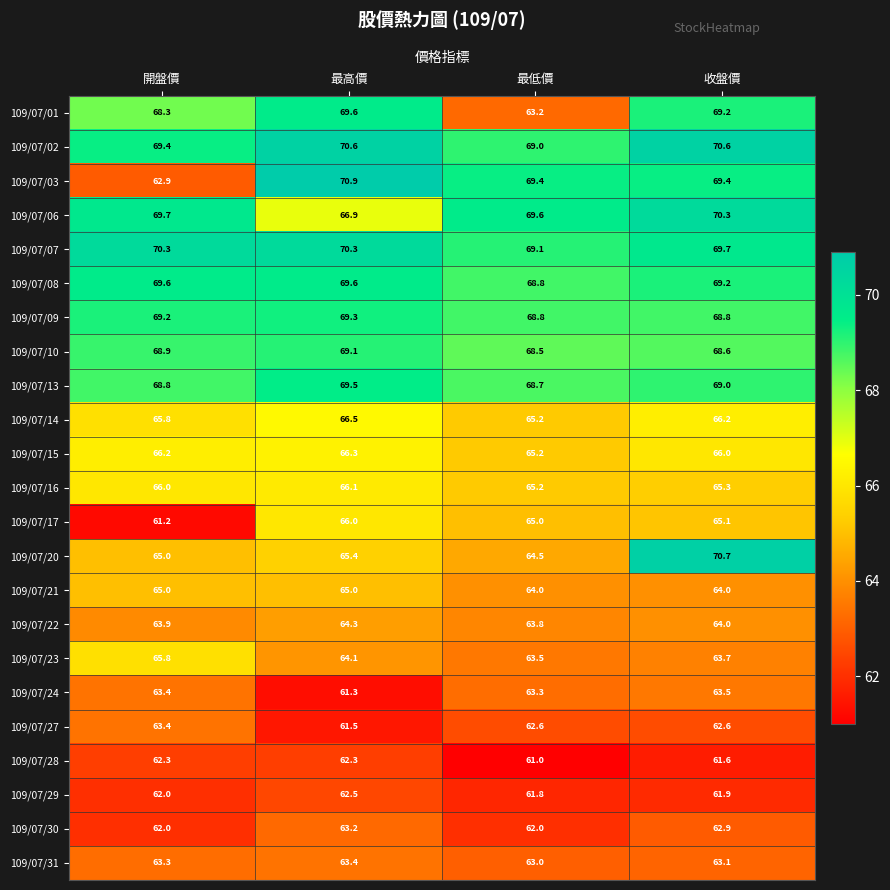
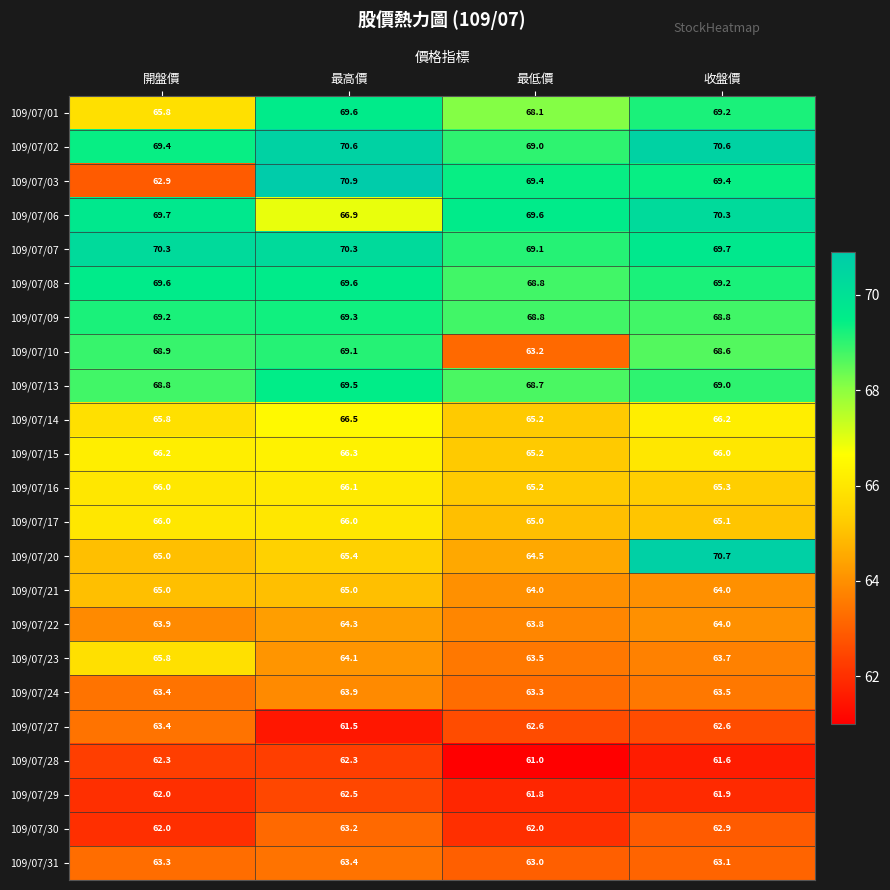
  {
    "109/07/01": {
-     "開盤價": 68.3,
+     "開盤價": 65.8,
      "最高價": 69.6,
-     "最低價": 63.2,
+     "最低價": 68.1,
      "收盤價": 69.2
    },
    "109/07/02": {
      "開盤價": 69.4,
      "最高價": 70.6,
      "最低價": 69.0,
      "收盤價": 70.6
    },
    "109/07/03": {
      "開盤價": 62.9,
      "最高價": 70.9,
      "最低價": 69.4,
      "收盤價": 69.4
    },
    "109/07/06": {
      "開盤價": 69.7,
      "最高價": 66.9,
      "最低價": 69.6,
      "收盤價": 70.3
    },
    "109/07/07": {
      "開盤價": 70.3,
      "最高價": 70.3,
      "最低價": 69.1,
      "收盤價": 69.7
    },
    "109/07/08": {
      "開盤價": 69.6,
      "最高價": 69.6,
      "最低價": 68.8,
      "收盤價": 69.2
    },
    "109/07/09": {
      "開盤價": 69.2,
      "最高價": 69.3,
      "最低價": 68.8,
      "收盤價": 68.8
    },
    "109/07/10": {
      "開盤價": 68.9,
      "最高價": 69.1,
-     "最低價": 68.5,
+     "最低價": 63.2,
      "收盤價": 68.6
    },
    "109/07/13": {
      "開盤價": 68.8,
      "最高價": 69.5,
      "最低價": 68.7,
      "收盤價": 69.0
    },
    "109/07/14": {
      "開盤價": 65.8,
      "最高價": 66.5,
      "最低價": 65.2,
      "收盤價": 66.2
    },
    "109/07/15": {
      "開盤價": 66.2,
      "最高價": 66.3,
      "最低價": 65.2,
      "收盤價": 66.0
    },
    "109/07/16": {
      "開盤價": 66.0,
      "最高價": 66.1,
      "最低價": 65.2,
      "收盤價": 65.3
    },
    "109/07/17": {
-     "開盤價": 61.2,
+     "開盤價": 66.0,
      "最高價": 66.0,
      "最低價": 65.0,
      "收盤價": 65.1
    },
    "109/07/20": {
      "開盤價": 65.0,
      "最高價": 65.4,
      "最低價": 64.5,
      "收盤價": 70.7
    },
    "109/07/21": {
      "開盤價": 65.0,
      "最高價": 65.0,
      "最低價": 64.0,
      "收盤價": 64.0
    },
    "109/07/22": {
      "開盤價": 63.9,
      "最高價": 64.3,
      "最低價": 63.8,
      "收盤價": 64.0
    },
    "109/07/23": {
      "開盤價": 65.8,
      "最高價": 64.1,
      "最低價": 63.5,
      "收盤價": 63.7
    },
    "109/07/24": {
      "開盤價": 63.4,
-     "最高價": 61.3,
+     "最高價": 63.9,
      "最低價": 63.3,
      "收盤價": 63.5
    },
    "109/07/27": {
      "開盤價": 63.4,
      "最高價": 61.5,
      "最低價": 62.6,
      "收盤價": 62.6
    },
    "109/07/28": {
      "開盤價": 62.3,
      "最高價": 62.3,
      "最低價": 61.0,
      "收盤價": 61.6
    },
    "109/07/29": {
      "開盤價": 62.0,
      "最高價": 62.5,
      "最低價": 61.8,
      "收盤價": 61.9
    },
    "109/07/30": {
      "開盤價": 62.0,
      "最高價": 63.2,
      "最低價": 62.0,
      "收盤價": 62.9
    },
    "109/07/31": {
      "開盤價": 63.3,
      "最高價": 63.4,
      "最低價": 63.0,
      "收盤價": 63.1
    }
  }
